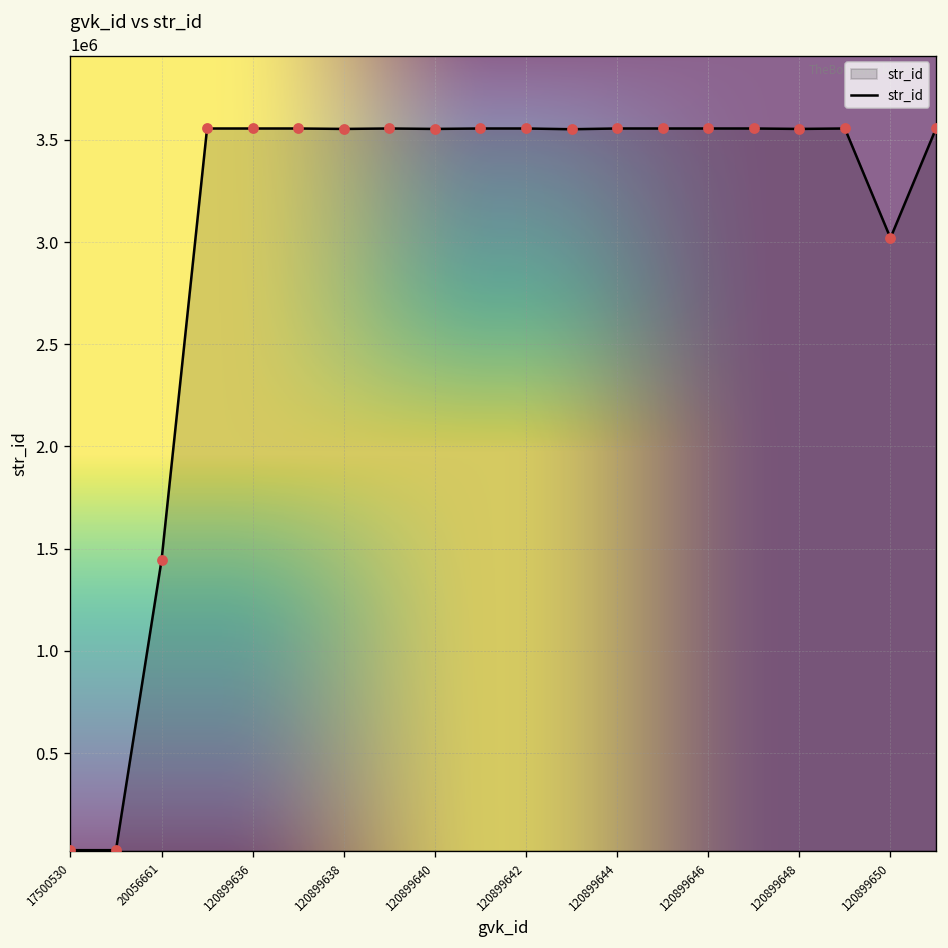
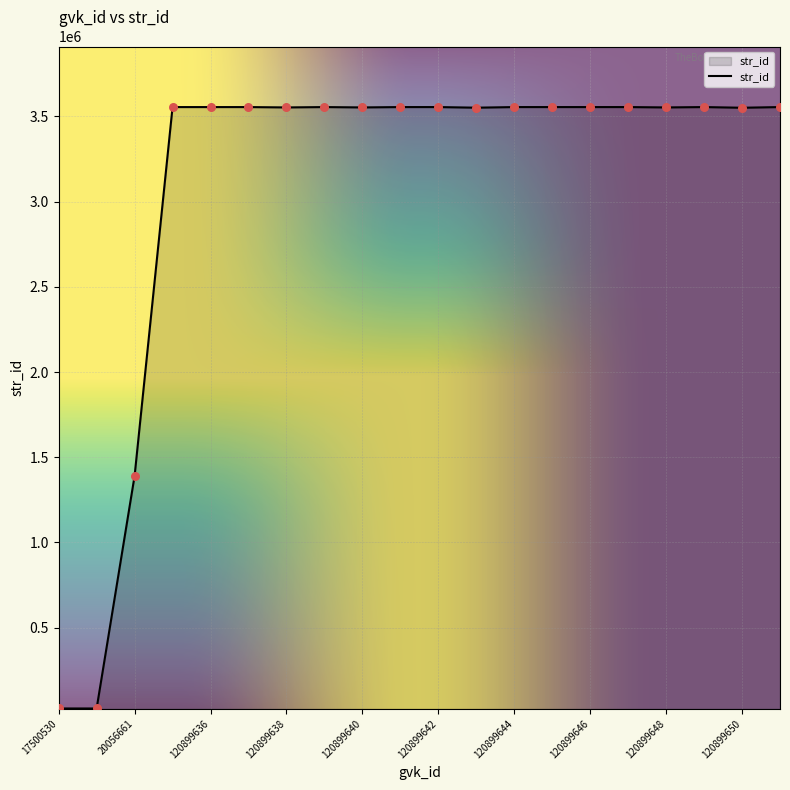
  {
-   "20056661": 1440000,
+   "20056661": 1390000,
    "120899636": 3560000,
    "120899638": 3550000,
    "120899640": 3550000,
    "120899642": 3560000,
    "120899644": 3560000,
    "120899646": 3560000,
    "120899648": 3550000,
-   "120899650": 3020000
+   "120899650": 3550000
  }
